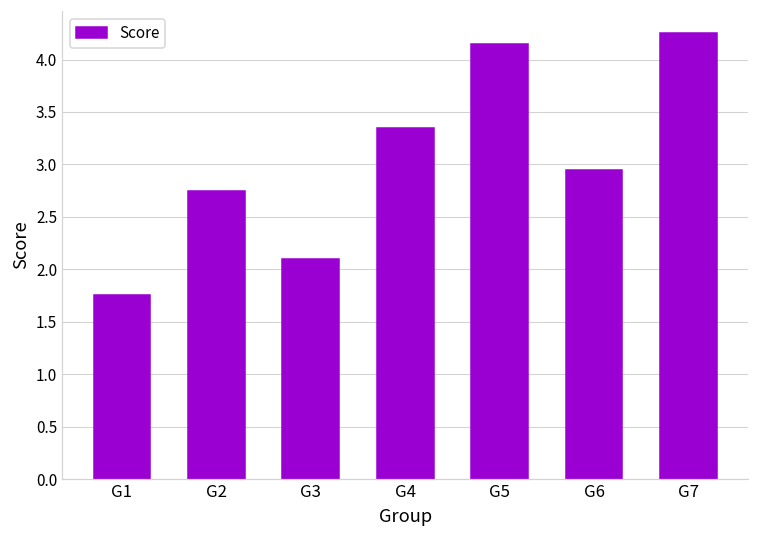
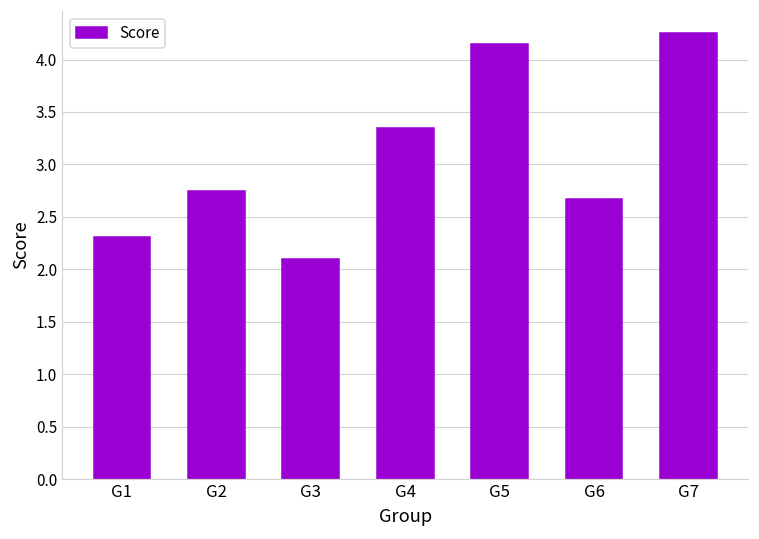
  {
-   "G1": 1.8,
+   "G1": 2.3,
    "G2": 2.8,
    "G3": 2.1,
    "G4": 3.4,
    "G5": 4.2,
-   "G6": 3.0,
+   "G6": 2.7,
    "G7": 4.3
  }
